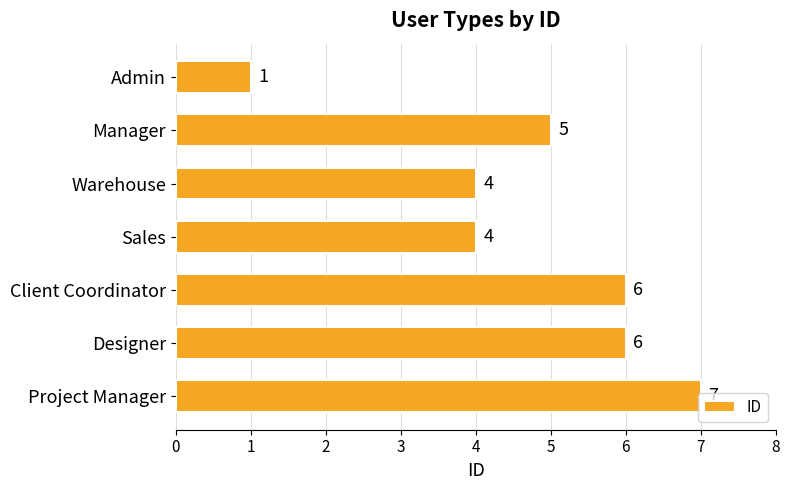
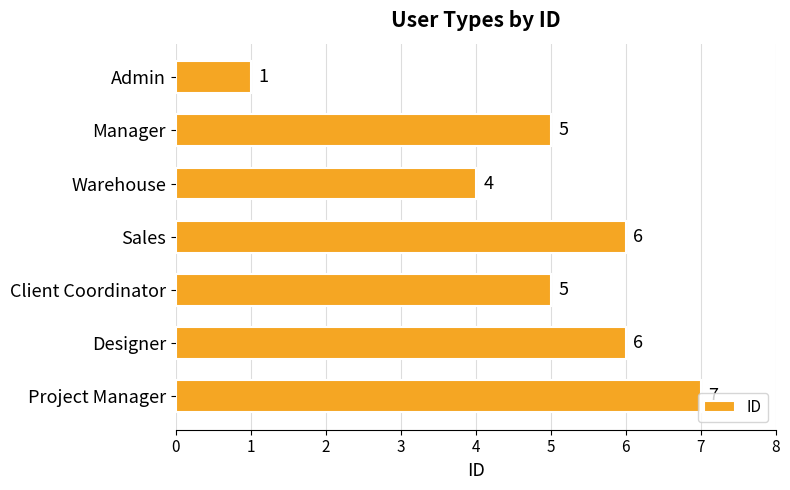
  {
    "Admin": 1,
    "Manager": 5,
    "Warehouse": 4,
-   "Sales": 4,
-   "Client Coordinator": 6,
+   "Sales": 6,
+   "Client Coordinator": 5,
    "Designer": 6
  }
